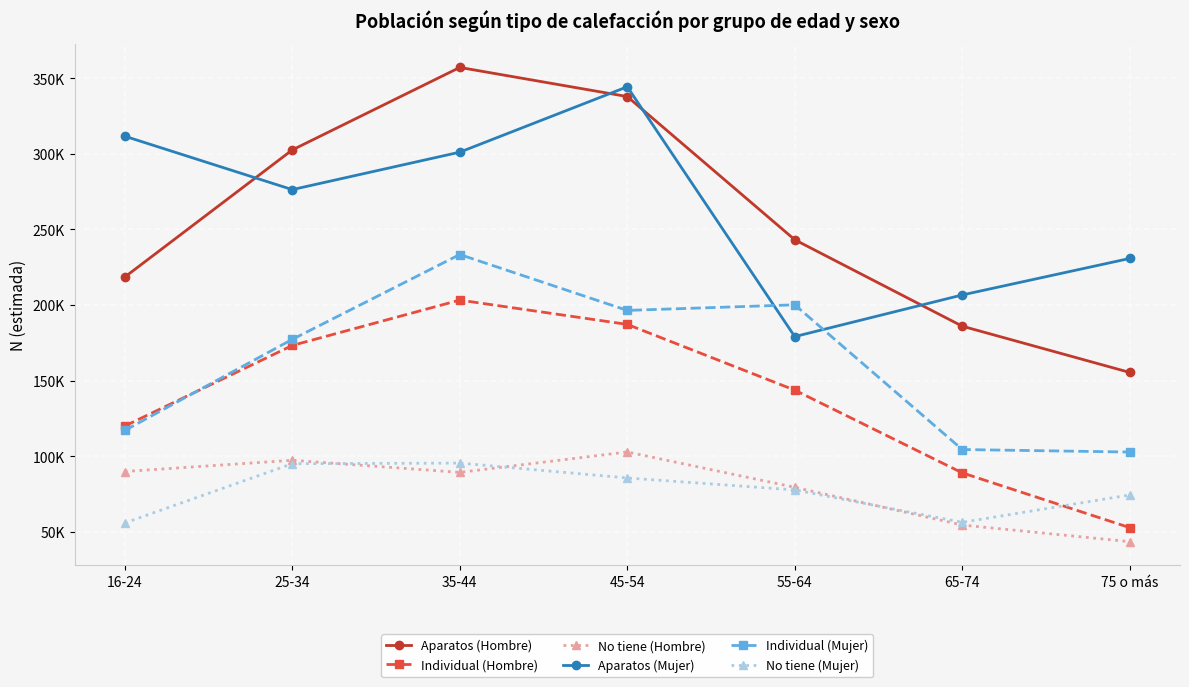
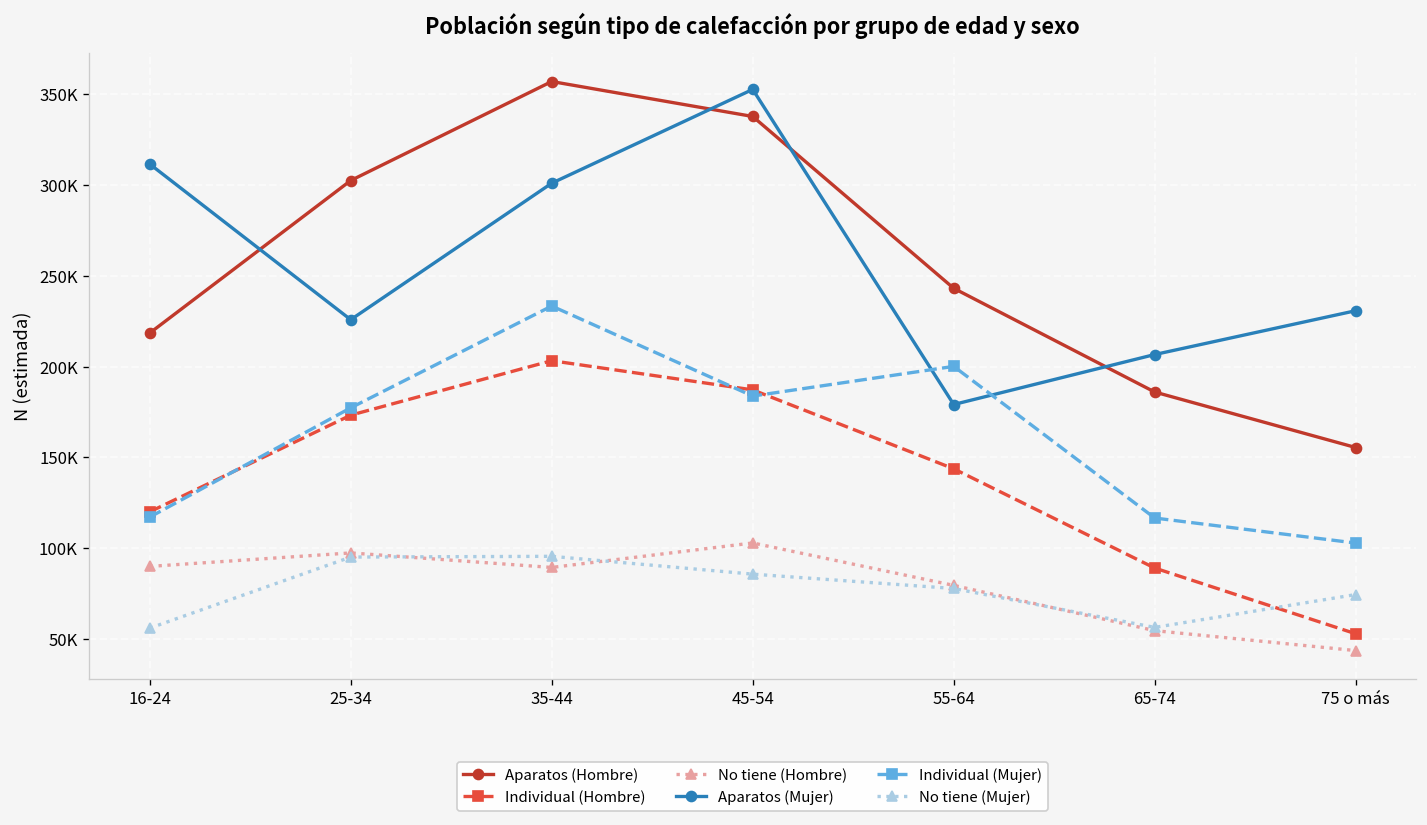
  {
    "No tiene (Hombre)": {
      "16-24": 90000,
      "25-34": 97000,
      "35-44": 89000,
      "45-54": 103000,
      "55-64": 79000,
      "65-74": 55000,
      "75 o más": 44000
    },
    "Aparatos (Mujer)": {
      "16-24": 312000,
-     "25-34": 276000,
+     "25-34": 226000,
      "35-44": 301000,
-     "45-54": 344000,
+     "45-54": 353000,
      "55-64": 179000,
      "65-74": 207000,
      "75 o más": 231000
    },
    "Individual (Mujer)": {
      "16-24": 117000,
      "25-34": 177000,
      "35-44": 233000,
-     "45-54": 196000,
+     "45-54": 184000,
      "55-64": 200000,
-     "65-74": 104000,
+     "65-74": 117000,
      "75 o más": 103000
    },
    "No tiene (Mujer)": {
      "16-24": 56000,
      "25-34": 95000,
      "35-44": 96000,
      "45-54": 86000,
      "55-64": 78000,
      "65-74": 56000,
      "75 o más": 74000
    }
  }
